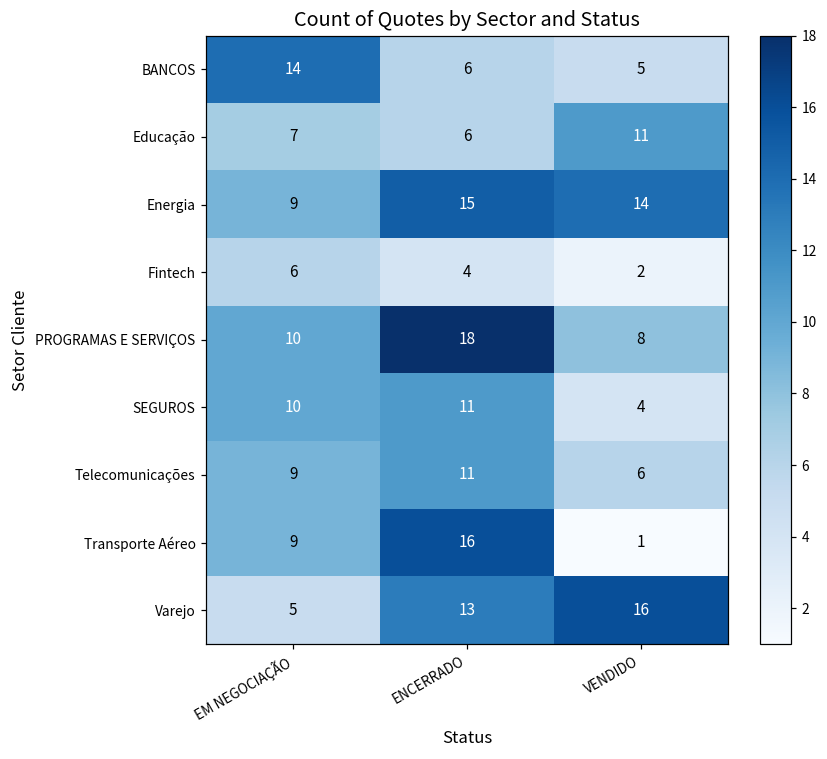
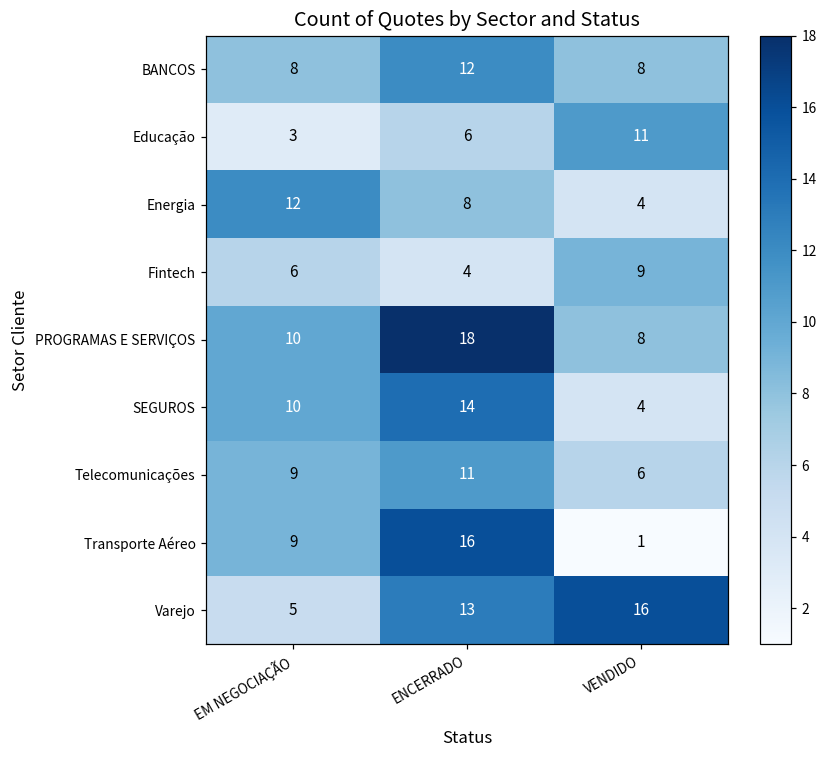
  {
    "BANCOS": {
-     "EM NEGOCIAÇÃO": 14,
-     "ENCERRADO": 6,
-     "VENDIDO": 5
+     "EM NEGOCIAÇÃO": 8,
+     "ENCERRADO": 12,
+     "VENDIDO": 8
    },
    "Educação": {
-     "EM NEGOCIAÇÃO": 7,
+     "EM NEGOCIAÇÃO": 3,
      "ENCERRADO": 6,
      "VENDIDO": 11
    },
    "Energia": {
-     "EM NEGOCIAÇÃO": 9,
-     "ENCERRADO": 15,
-     "VENDIDO": 14
+     "EM NEGOCIAÇÃO": 12,
+     "ENCERRADO": 8,
+     "VENDIDO": 4
    },
    "Fintech": {
      "EM NEGOCIAÇÃO": 6,
      "ENCERRADO": 4,
-     "VENDIDO": 2
+     "VENDIDO": 9
    },
    "PROGRAMAS E SERVIÇOS": {
      "EM NEGOCIAÇÃO": 10,
      "ENCERRADO": 18,
      "VENDIDO": 8
    },
    "SEGUROS": {
      "EM NEGOCIAÇÃO": 10,
-     "ENCERRADO": 11,
+     "ENCERRADO": 14,
      "VENDIDO": 4
    },
    "Telecomunicações": {
      "EM NEGOCIAÇÃO": 9,
      "ENCERRADO": 11,
      "VENDIDO": 6
    },
    "Transporte Aéreo": {
      "EM NEGOCIAÇÃO": 9,
      "ENCERRADO": 16,
      "VENDIDO": 1
    },
    "Varejo": {
      "EM NEGOCIAÇÃO": 5,
      "ENCERRADO": 13,
      "VENDIDO": 16
    }
  }
